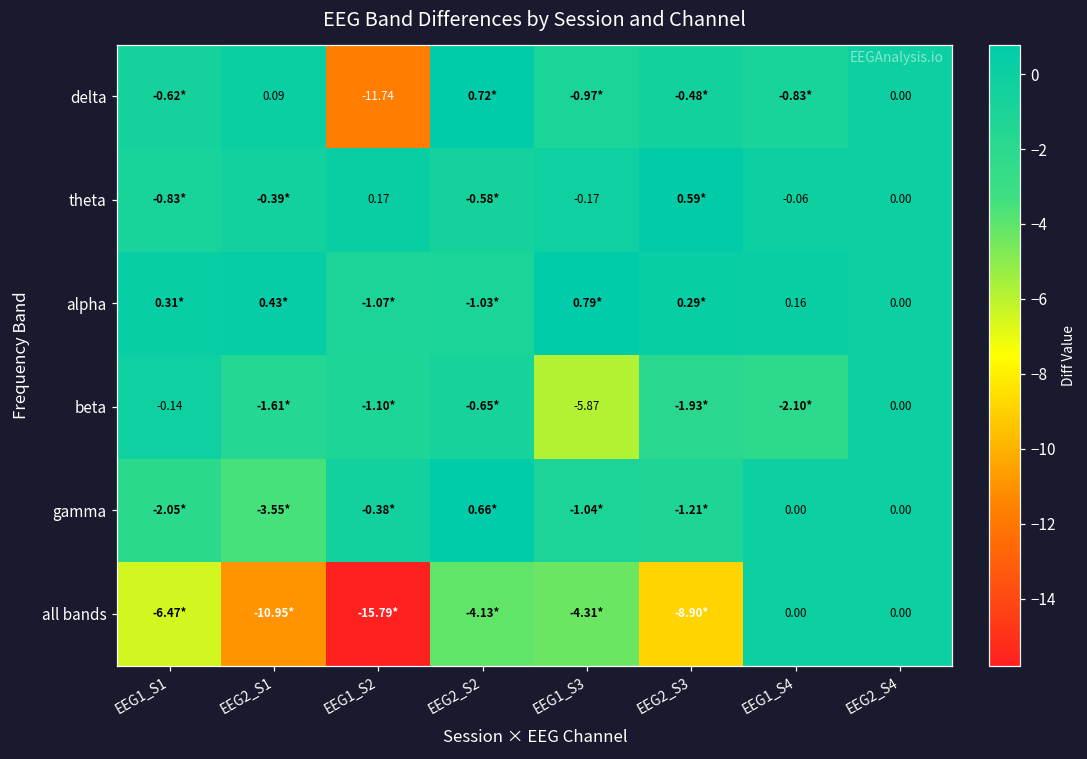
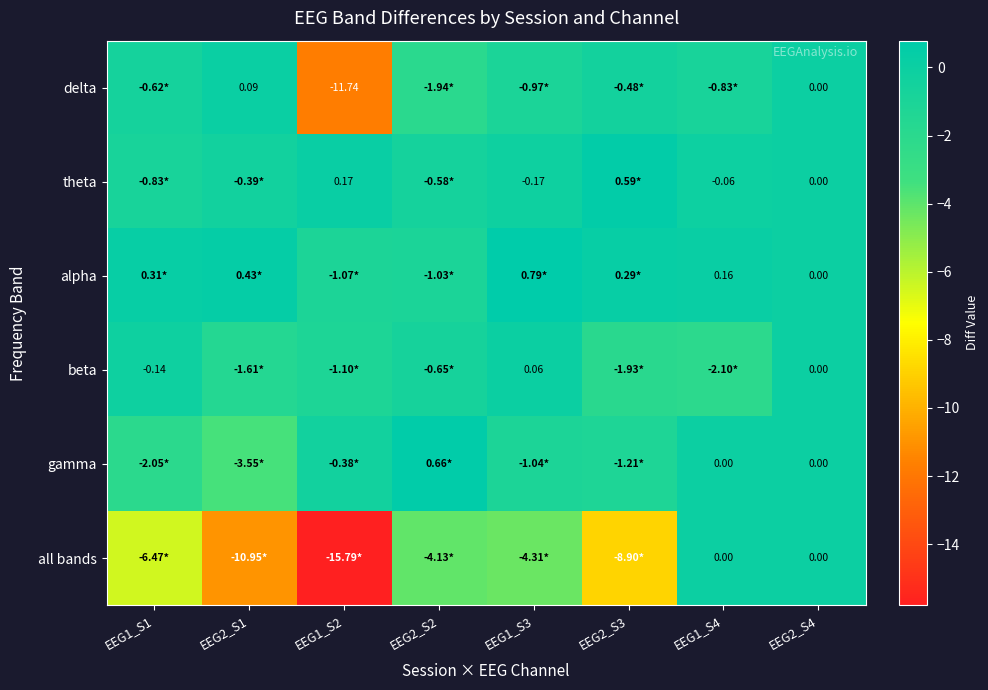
  {
    "delta": {
      "EEG1_S1": "-0.62*",
      "EEG2_S1": "0.09",
      "EEG1_S2": "-11.74",
-     "EEG2_S2": "0.72*",
+     "EEG2_S2": "-1.94*",
      "EEG1_S3": "-0.97*",
      "EEG2_S3": "-0.48*",
      "EEG1_S4": "-0.83*"
    },
    "theta": {
      "EEG1_S1": "-0.83*",
      "EEG2_S1": "-0.39*",
      "EEG1_S2": "0.17",
      "EEG2_S2": "-0.58*",
      "EEG1_S3": "-0.17",
      "EEG2_S3": "0.59*",
      "EEG1_S4": "-0.06",
      "EEG2_S4": "0.00"
    },
    "alpha": {
      "EEG1_S1": "0.31*",
      "EEG2_S1": "0.43*",
      "EEG1_S2": "-1.07*",
      "EEG2_S2": "-1.03*",
      "EEG1_S3": "0.79*",
      "EEG2_S3": "0.29*",
      "EEG1_S4": "0.16",
      "EEG2_S4": "0.00"
    },
    "beta": {
      "EEG1_S1": "-0.14",
      "EEG2_S1": "-1.61*",
      "EEG1_S2": "-1.10*",
      "EEG2_S2": "-0.65*",
-     "EEG1_S3": "-5.87",
+     "EEG1_S3": "0.06",
      "EEG2_S3": "-1.93*",
      "EEG1_S4": "-2.10*",
      "EEG2_S4": "0.00"
    },
    "gamma": {
      "EEG1_S1": "-2.05*",
      "EEG2_S1": "-3.55*",
      "EEG1_S2": "-0.38*",
      "EEG2_S2": "0.66*",
      "EEG1_S3": "-1.04*",
      "EEG2_S3": "-1.21*",
      "EEG1_S4": "0.00",
      "EEG2_S4": "0.00"
    },
    "all bands": {
      "EEG1_S1": "-6.47*",
      "EEG2_S1": "-10.95*",
      "EEG1_S2": "-15.79*",
      "EEG2_S2": "-4.13*",
      "EEG1_S3": "-4.31*",
      "EEG2_S3": "-8.90*",
      "EEG1_S4": "0.00",
      "EEG2_S4": "0.00"
    }
  }
